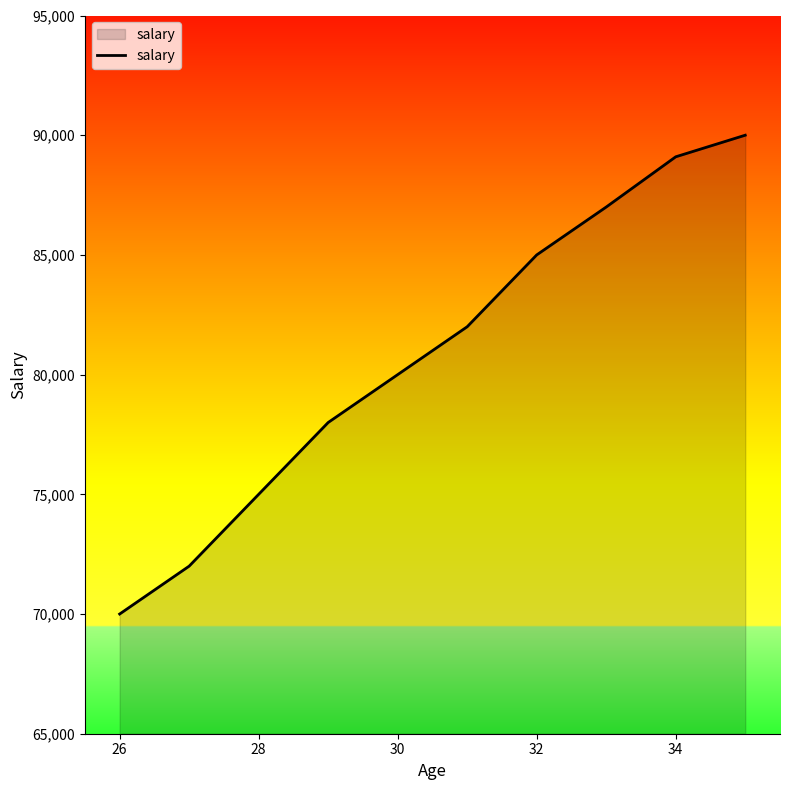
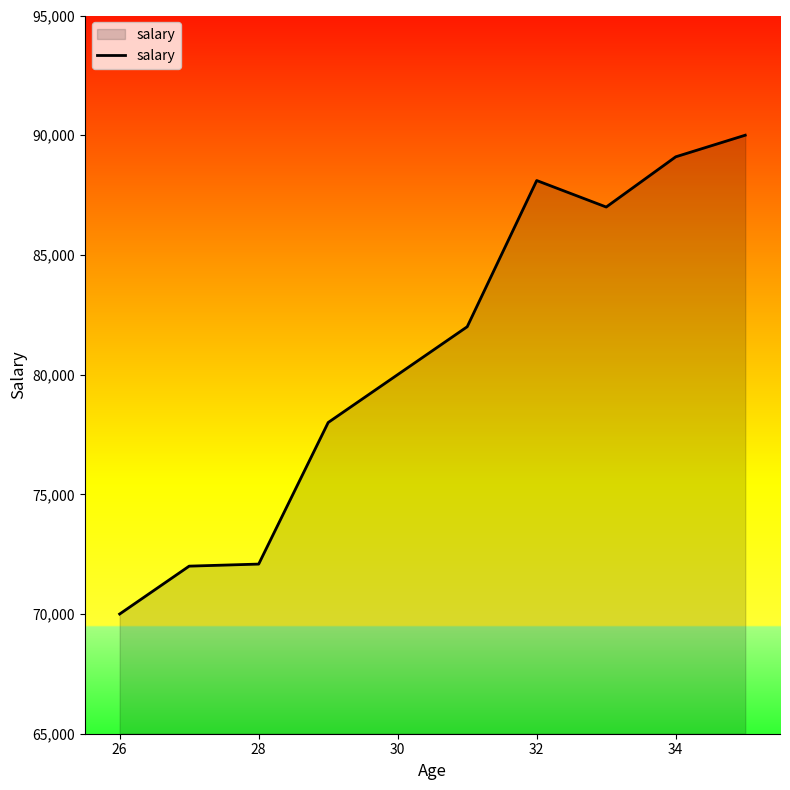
  {
    "26": "70,000",
-   "28": "75,000",
+   "28": "72,100",
    "30": "80,000",
-   "32": "85,000",
+   "32": "88,100",
    "34": "89,100"
  }
